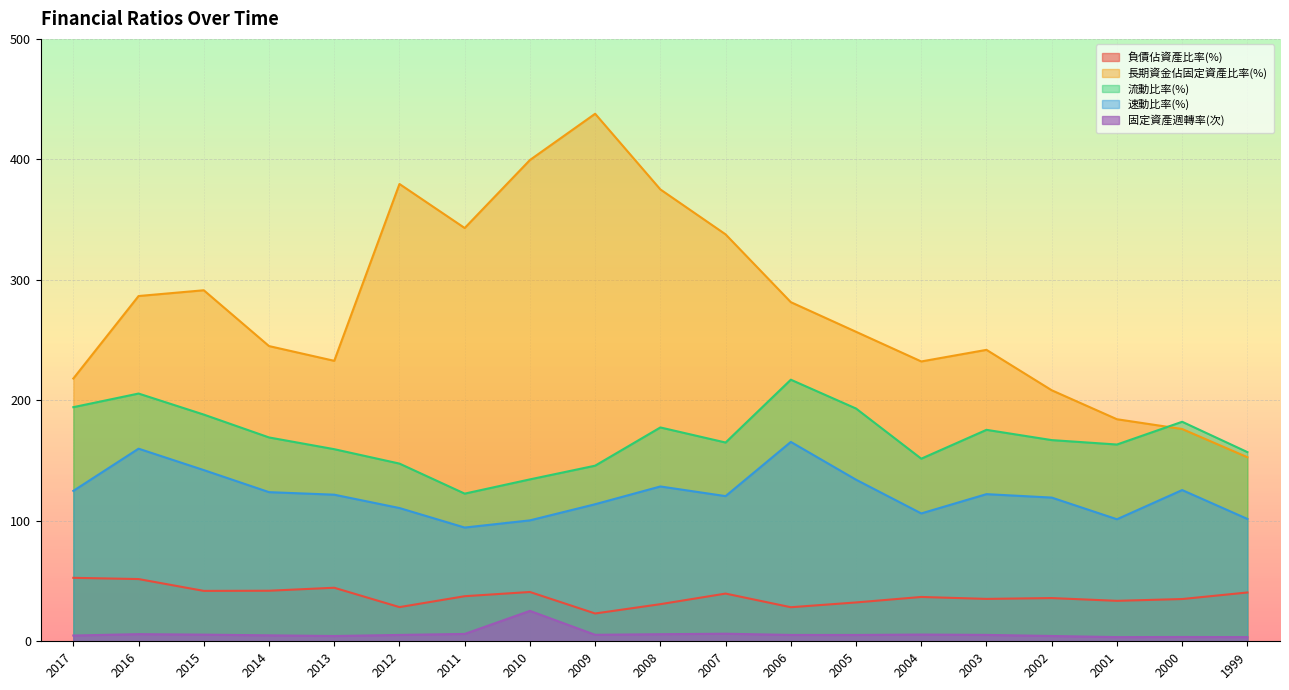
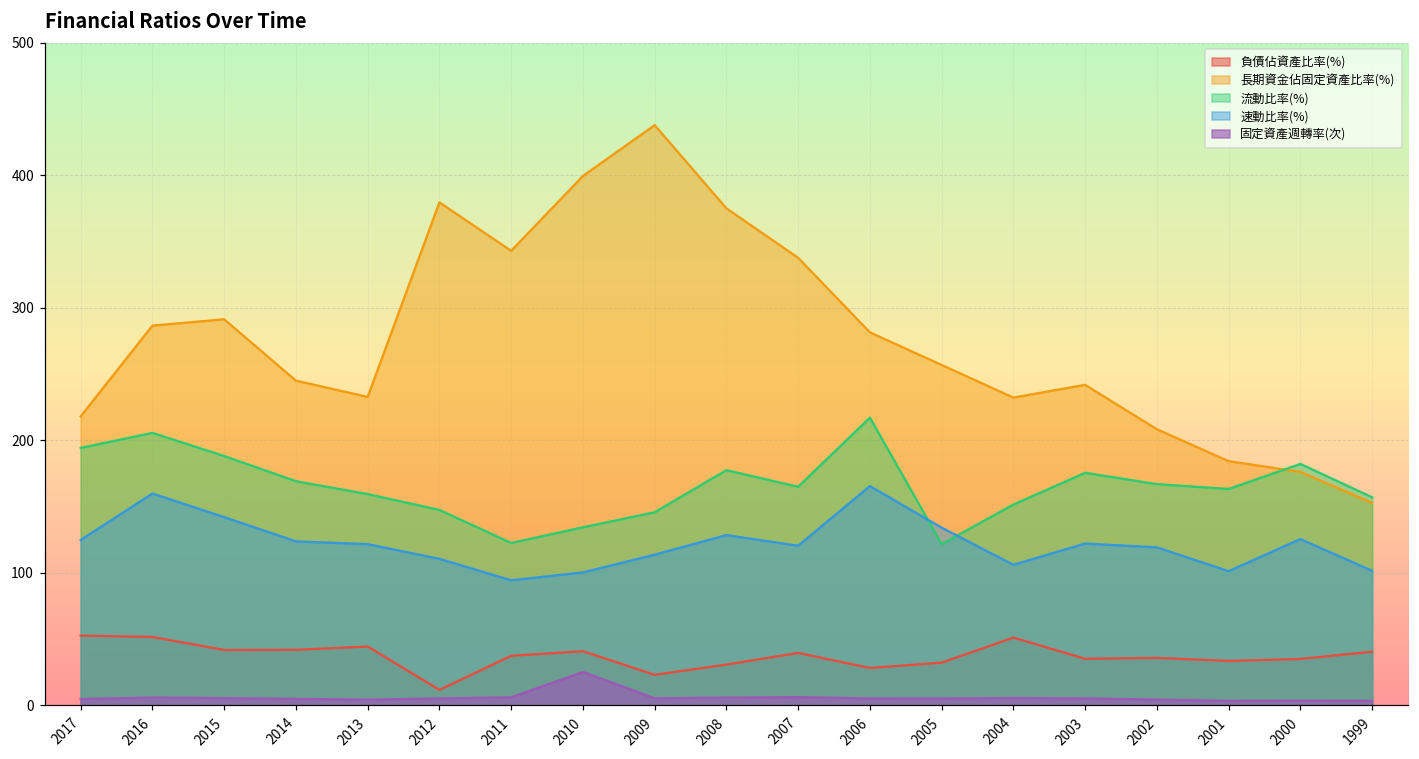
  {
    "負債佔資產比率(%)": {
      "2017": 53,
      "2016": 52,
      "2015": 42,
      "2014": 42,
      "2013": 44,
-     "2012": 28,
+     "2012": 12,
      "2011": 37,
      "2010": 41,
      "2009": 23,
      "2008": 31,
      "2007": 40,
      "2006": 28,
      "2005": 32,
-     "2004": 37,
+     "2004": 51,
      "2003": 35,
      "2002": 36,
      "2001": 34,
      "2000": 35,
      "1999": 41
    },
    "長期資金佔固定資產比率(%)": {
      "2017": 218,
      "2016": 287,
      "2015": 291,
      "2014": 245,
      "2013": 233,
      "2012": 380,
      "2011": 343,
      "2010": 399,
      "2009": 438,
      "2008": 375,
      "2007": 338,
      "2006": 281,
      "2005": 257,
      "2004": 232,
      "2003": 242,
      "2002": 208,
      "2001": 184,
      "2000": 176,
      "1999": 153
    },
    "流動比率(%)": {
      "2017": 194,
      "2016": 206,
      "2015": 188,
      "2014": 169,
      "2013": 159,
      "2012": 147,
      "2011": 123,
      "2010": 134,
      "2009": 146,
      "2008": 177,
      "2007": 165,
      "2006": 217,
-     "2005": 193,
+     "2005": 122,
      "2004": 152,
      "2003": 176,
      "2002": 167,
      "2001": 163,
      "2000": 182,
      "1999": 157
    },
    "速動比率(%)": {
      "2017": 125,
      "2016": 160,
      "2015": 142,
      "2014": 124,
      "2013": 122,
      "2012": 111,
      "2011": 94,
      "2010": 100,
      "2009": 114,
      "2008": 129,
      "2007": 121,
      "2006": 165,
      "2005": 134,
      "2004": 106,
      "2003": 122,
      "2002": 119,
      "2001": 101,
      "2000": 126,
      "1999": 102
    },
    "固定資產週轉率(次)": {
      "2017": 5,
      "2016": 6,
      "2015": 6,
      "2014": 5,
      "2013": 4,
      "2012": 5,
      "2011": 6,
      "2010": 25,
      "2009": 5,
      "2008": 6,
      "2007": 6,
      "2006": 5,
      "2005": 5,
      "2004": 6,
      "2003": 5,
      "2002": 4,
      "2001": 3,
      "2000": 4,
      "1999": 3
    }
  }
